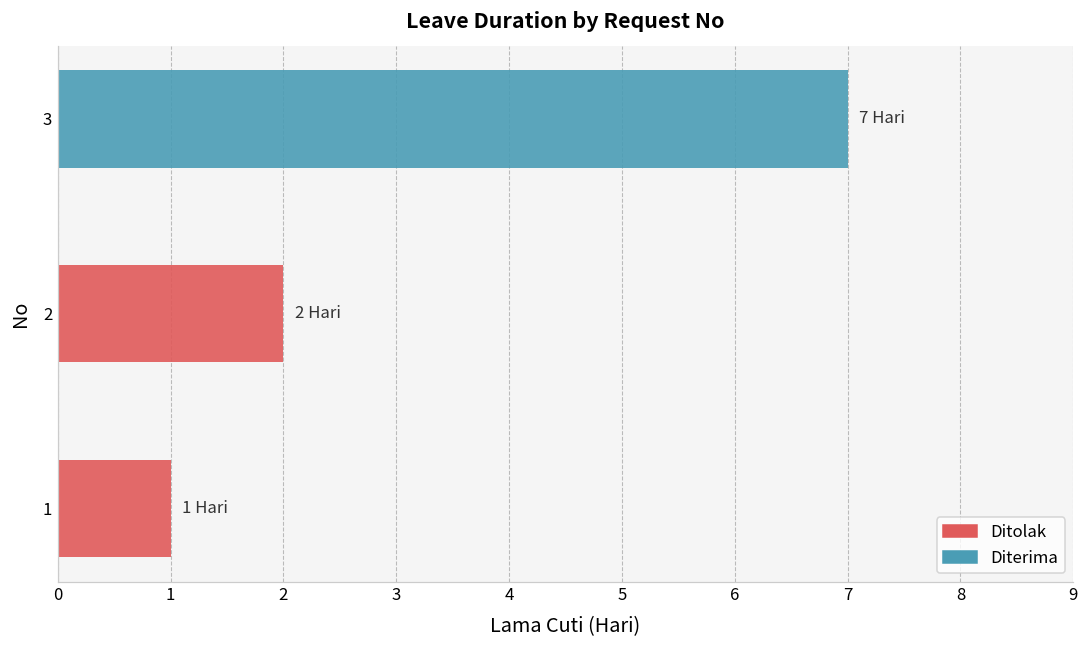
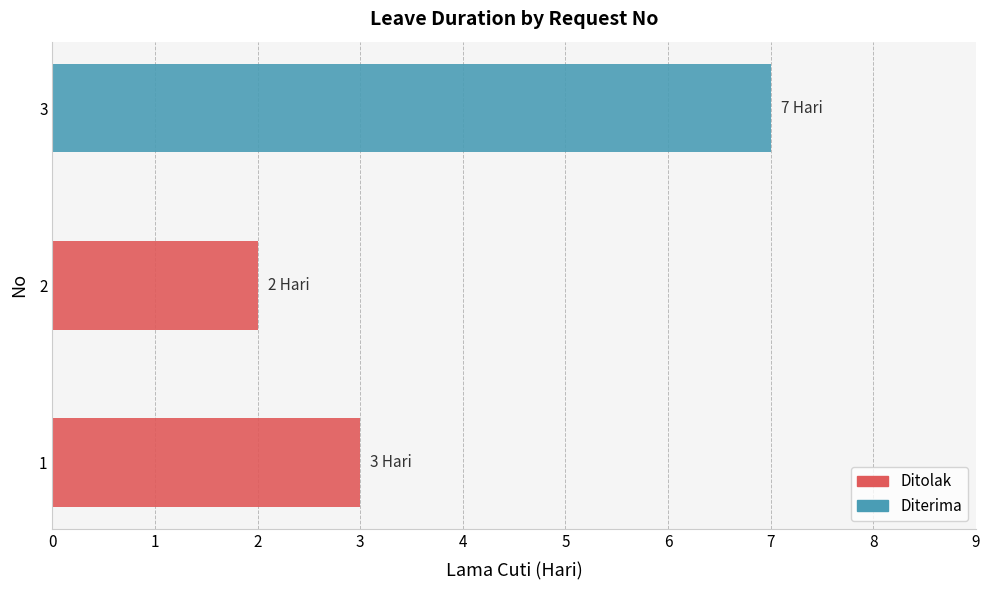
  {
    "Ditolak": {
      "2": 2,
-     "1": 1
+     "1": 3
    },
    "Diterima": {
      "3": 7
    }
  }
